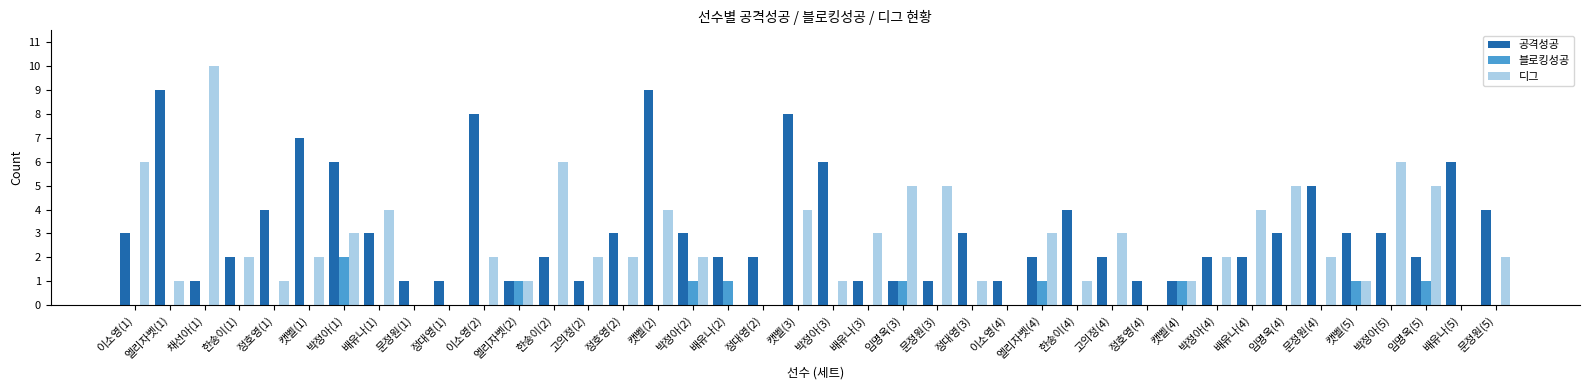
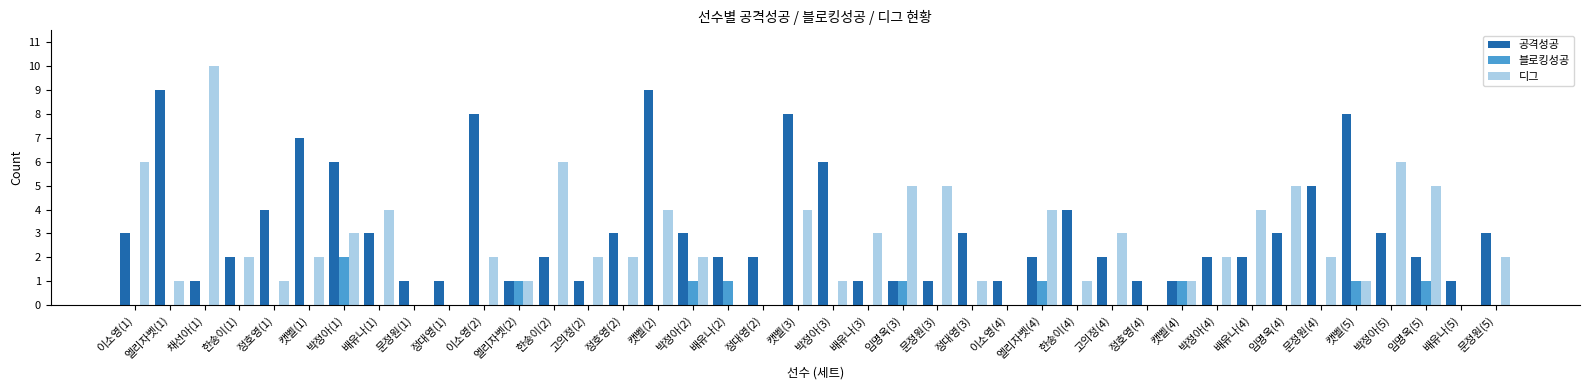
  {
    "공격성공": {
      "이소영(1)": 3,
      "엘리자벳(1)": 9,
      "채선아(1)": 1,
      "한송이(1)": 2,
      "정호영(1)": 4,
      "캣벨(1)": 7,
      "박정아(1)": 6,
      "배유나(1)": 3,
      "문정원(1)": 1,
      "정대영(1)": 1,
      "이소영(2)": 8,
      "엘리자벳(2)": 1,
      "한송이(2)": 2,
      "고의정(2)": 1,
      "정호영(2)": 3,
      "캣벨(2)": 9,
      "박정아(2)": 3,
      "배유나(2)": 2,
      "정대영(2)": 2,
      "캣벨(3)": 8,
      "박정아(3)": 6,
      "배유나(3)": 1,
      "임명옥(3)": 1,
      "문정원(3)": 1,
      "정대영(3)": 3,
      "이소영(4)": 1,
      "엘리자벳(4)": 2,
      "한송이(4)": 4,
      "고의정(4)": 2,
      "정호영(4)": 1,
      "캣벨(4)": 1,
      "박정아(4)": 2,
      "배유나(4)": 2,
      "임명옥(4)": 3,
      "문정원(4)": 5,
-     "캣벨(5)": 3,
+     "캣벨(5)": 8,
      "박정아(5)": 3,
      "임명옥(5)": 2,
-     "배유나(5)": 6,
-     "문정원(5)": 4
+     "배유나(5)": 1,
+     "문정원(5)": 3
    },
    "블로킹성공": {
      "이소영(1)": 0,
      "엘리자벳(1)": 0,
      "채선아(1)": 0,
      "한송이(1)": 0,
      "정호영(1)": 0,
      "캣벨(1)": 0,
      "박정아(1)": 2,
      "배유나(1)": 0,
      "문정원(1)": 0,
      "정대영(1)": 0,
      "이소영(2)": 0,
      "엘리자벳(2)": 1,
      "한송이(2)": 0,
      "고의정(2)": 0,
      "정호영(2)": 0,
      "캣벨(2)": 0,
      "박정아(2)": 1,
      "배유나(2)": 1,
      "정대영(2)": 0,
      "캣벨(3)": 0,
      "박정아(3)": 0,
      "배유나(3)": 0,
      "임명옥(3)": 1,
      "문정원(3)": 0,
      "정대영(3)": 0,
      "이소영(4)": 0,
      "엘리자벳(4)": 1,
      "한송이(4)": 0,
      "고의정(4)": 0,
      "정호영(4)": 0,
      "캣벨(4)": 1,
      "박정아(4)": 0,
      "배유나(4)": 0,
      "임명옥(4)": 0,
      "문정원(4)": 0,
      "캣벨(5)": 1,
      "박정아(5)": 0,
      "임명옥(5)": 1,
      "배유나(5)": 0,
      "문정원(5)": 0
    },
    "디그": {
      "이소영(1)": 6,
      "엘리자벳(1)": 1,
      "채선아(1)": 10,
      "한송이(1)": 2,
      "정호영(1)": 1,
      "캣벨(1)": 2,
      "박정아(1)": 3,
      "배유나(1)": 4,
      "문정원(1)": 0,
      "정대영(1)": 0,
      "이소영(2)": 2,
      "엘리자벳(2)": 1,
      "한송이(2)": 6,
      "고의정(2)": 2,
      "정호영(2)": 2,
      "캣벨(2)": 4,
      "박정아(2)": 2,
      "배유나(2)": 0,
      "정대영(2)": 0,
      "캣벨(3)": 4,
      "박정아(3)": 1,
      "배유나(3)": 3,
      "임명옥(3)": 5,
      "문정원(3)": 5,
      "정대영(3)": 1,
      "이소영(4)": 0,
-     "엘리자벳(4)": 3,
+     "엘리자벳(4)": 4,
      "한송이(4)": 1,
      "고의정(4)": 3,
      "정호영(4)": 0,
      "캣벨(4)": 1,
      "박정아(4)": 2,
      "배유나(4)": 4,
      "임명옥(4)": 5,
      "문정원(4)": 2,
      "캣벨(5)": 1,
      "박정아(5)": 6,
      "임명옥(5)": 5,
      "배유나(5)": 0,
      "문정원(5)": 2
    }
  }
